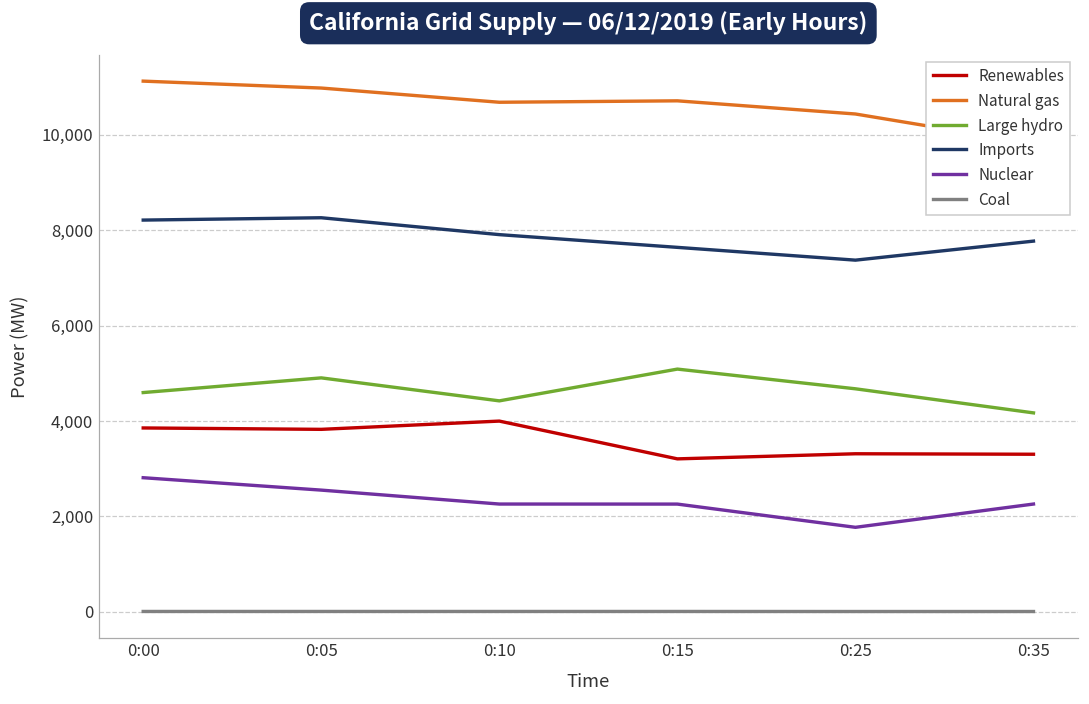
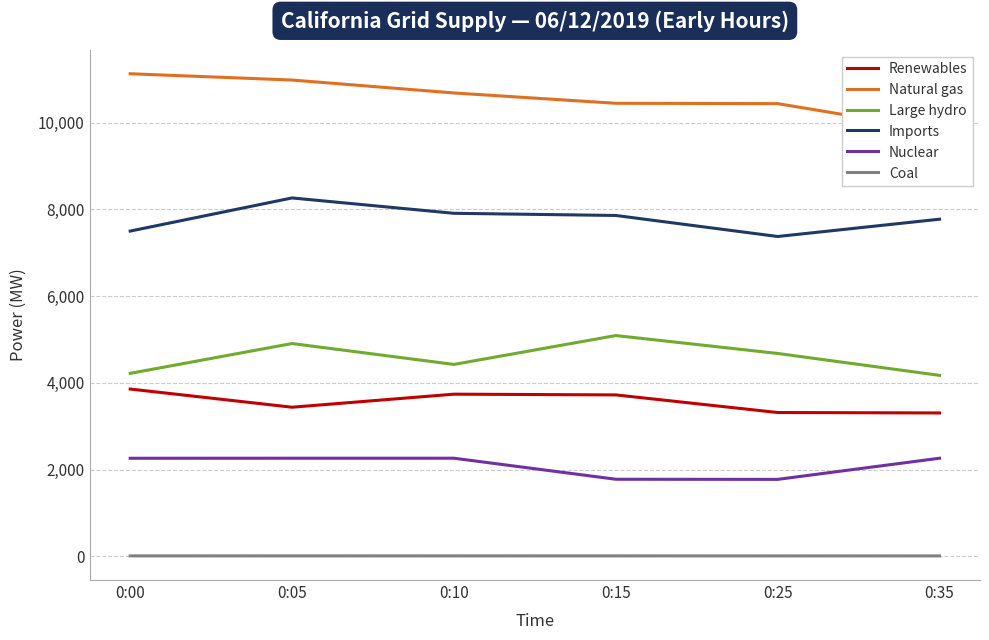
  {
    "Renewables": {
      "0:00": "3,900",
-     "0:05": "3,800",
-     "0:10": "4,000",
-     "0:15": "3,200",
+     "0:05": "3,400",
+     "0:10": "3,700",
+     "0:15": "3,700",
      "0:25": "3,300",
      "0:35": "3,300"
    },
    "Natural gas": {
      "0:00": "11,100",
      "0:05": "11,000",
      "0:10": "10,700",
-     "0:15": "10,700",
+     "0:15": "10,400",
      "0:25": "10,400"
    },
    "Large hydro": {
-     "0:00": "4,600",
+     "0:00": "4,200",
      "0:05": "4,900",
      "0:10": "4,400",
      "0:15": "5,100",
      "0:25": "4,700",
      "0:35": "4,200"
    },
    "Imports": {
-     "0:00": "8,200",
+     "0:00": "7,500",
      "0:05": "8,300",
      "0:10": "7,900",
-     "0:15": "7,600",
+     "0:15": "7,900",
      "0:25": "7,400",
      "0:35": "7,800"
    },
    "Nuclear": {
-     "0:00": "2,800",
-     "0:05": "2,600",
+     "0:00": "2,300",
+     "0:05": "2,300",
      "0:10": "2,300",
-     "0:15": "2,300",
+     "0:15": "1,800",
      "0:25": "1,800",
      "0:35": "2,300"
    },
    "Coal": {
      "0:00": "0",
      "0:05": "0",
      "0:10": "0",
      "0:15": "0",
      "0:25": "0",
      "0:35": "0"
    }
  }
